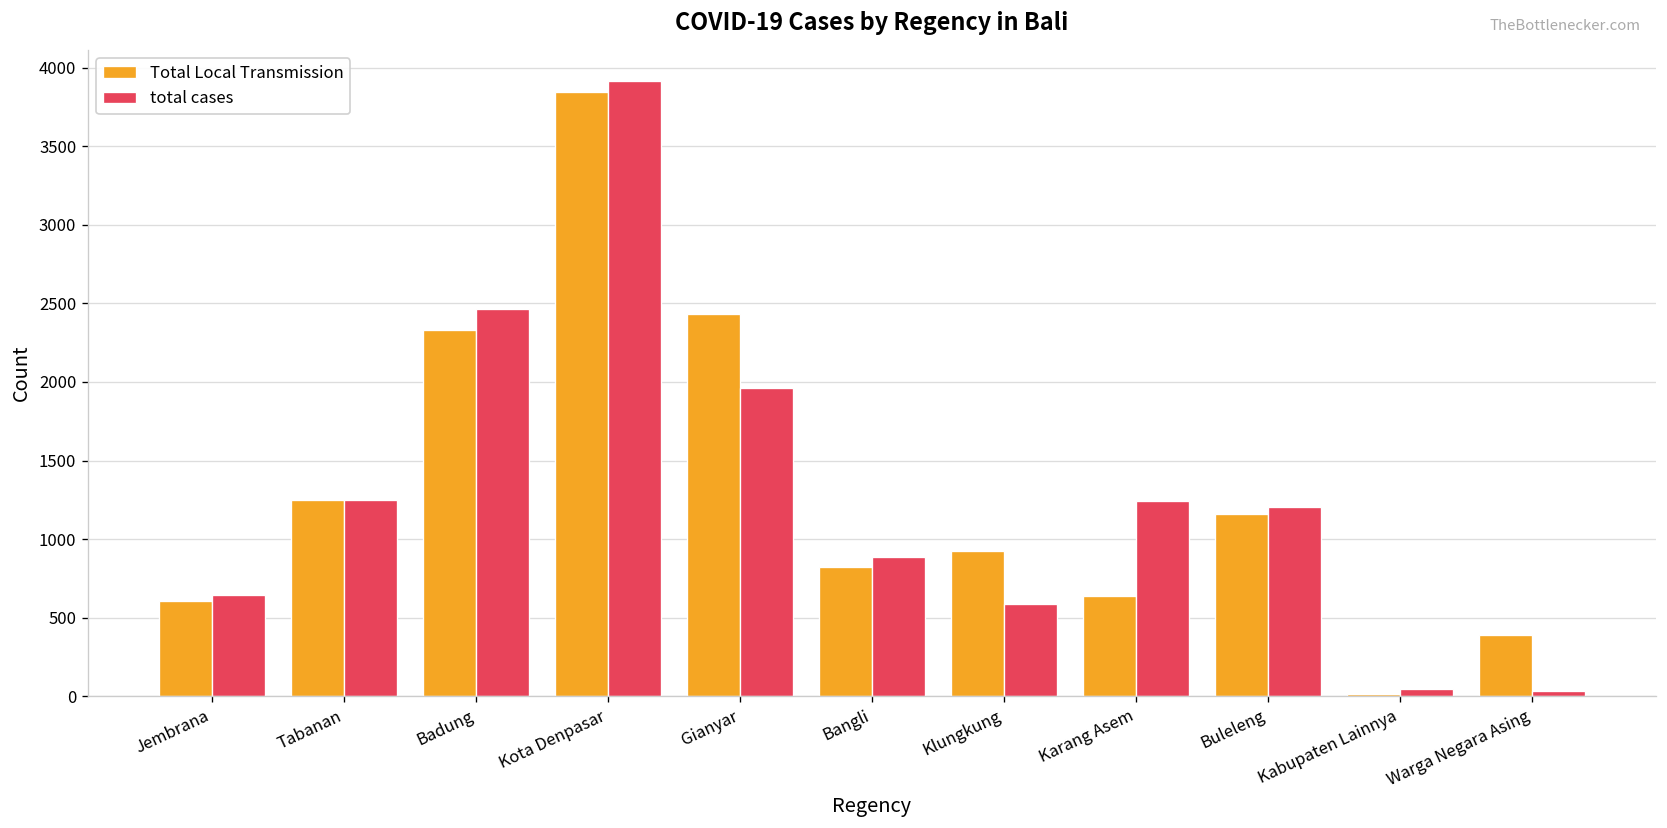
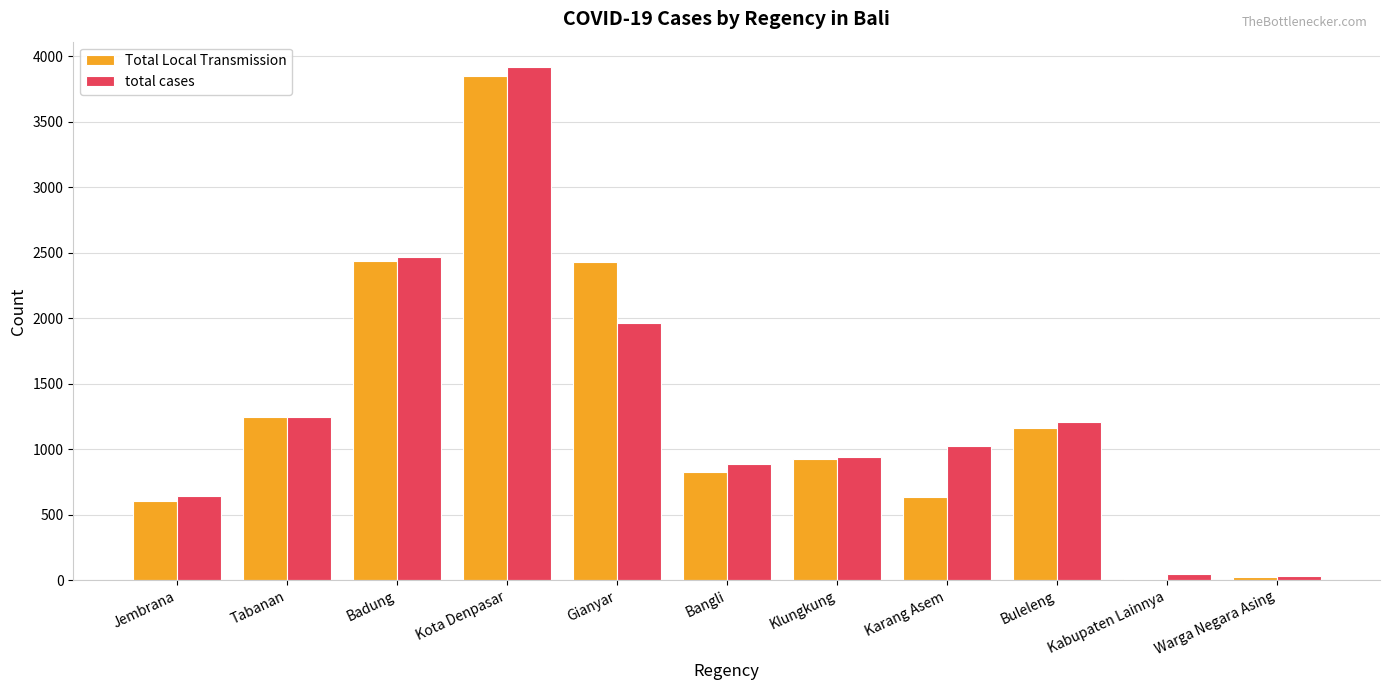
  {
    "Total Local Transmission": {
      "Jembrana": 610,
      "Tabanan": 1250,
-     "Badung": 2330,
+     "Badung": 2440,
      "Kota Denpasar": 3850,
      "Gianyar": 2430,
      "Bangli": 820,
      "Klungkung": 930,
      "Karang Asem": 640,
      "Buleleng": 1160,
-     "Warga Negara Asing": 390
+     "Warga Negara Asing": 20
    },
    "total cases": {
      "Jembrana": 650,
      "Tabanan": 1250,
      "Badung": 2470,
      "Kota Denpasar": 3920,
      "Gianyar": 1960,
      "Bangli": 890,
-     "Klungkung": 590,
-     "Karang Asem": 1240,
+     "Klungkung": 940,
+     "Karang Asem": 1030,
      "Buleleng": 1210,
      "Kabupaten Lainnya": 50,
      "Warga Negara Asing": 30
    }
  }
